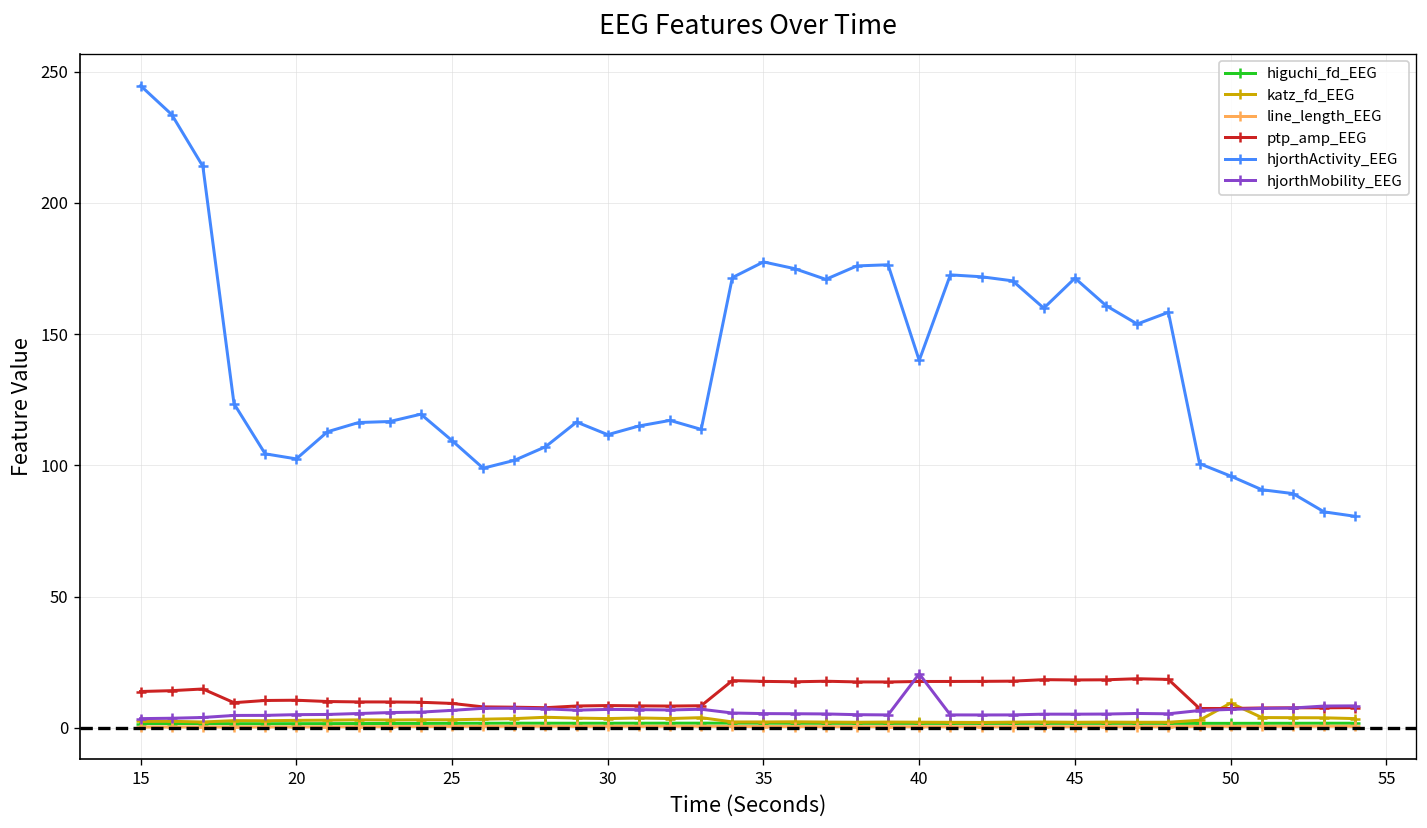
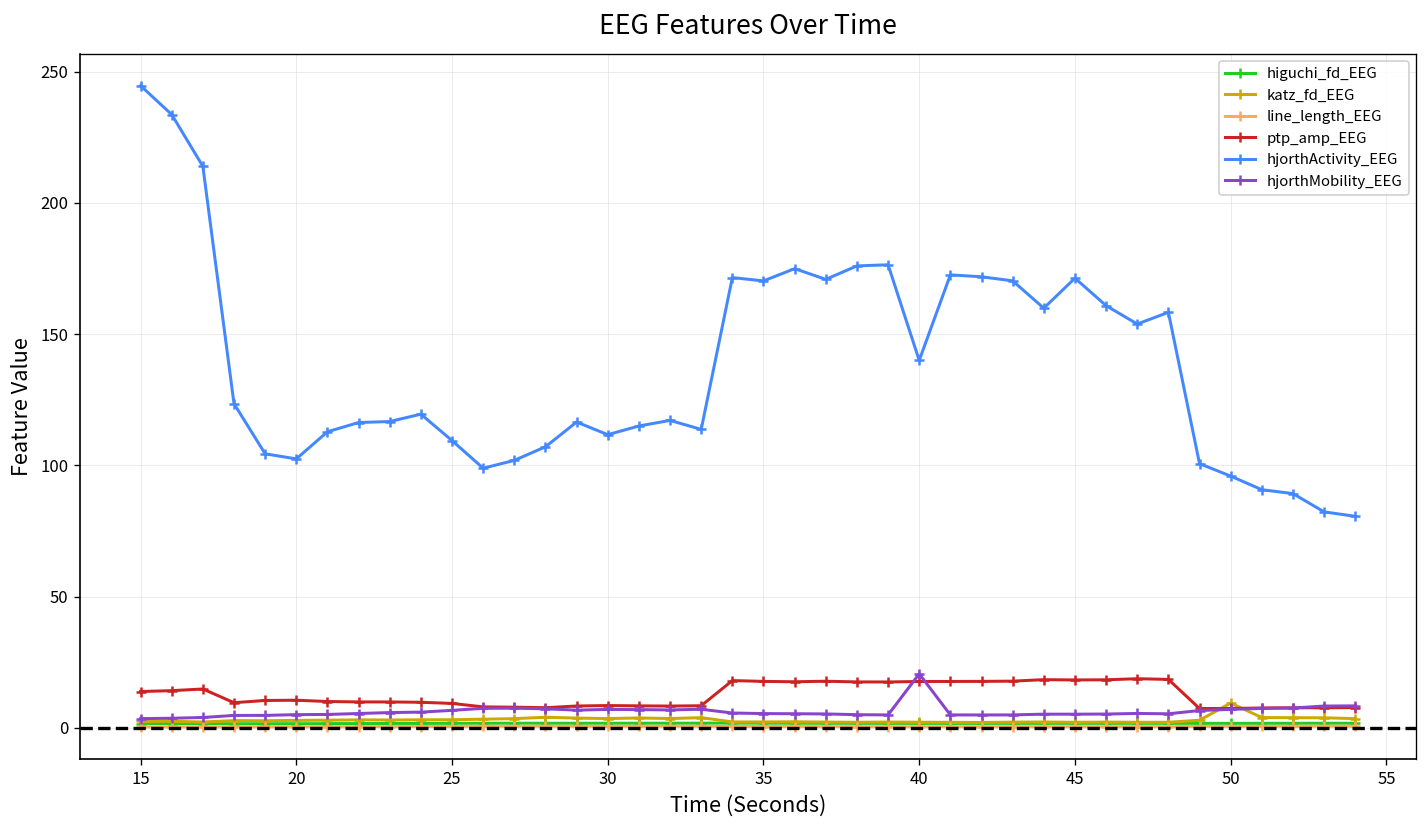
  {
    "higuchi_fd_EEG": {
      "20": 2,
      "25": 2,
      "30": 2
    },
    "katz_fd_EEG": {
      "20": 3,
      "25": 3,
      "30": 4,
      "50": 9
    },
    "line_length_EEG": {
      "15": 0,
      "20": 0,
      "25": 1,
      "30": 1,
      "35": 1,
      "40": 0,
      "45": 0
    },
    "ptp_amp_EEG": {
      "15": 14,
      "20": 11,
      "25": 9,
      "30": 9,
      "35": 18,
      "40": 18,
      "45": 18
    },
    "hjorthActivity_EEG": {
      "15": 245,
      "20": 102,
      "25": 109,
      "30": 112,
-     "35": 178,
+     "35": 170,
      "40": 140,
      "45": 171,
      "50": 96
    },
    "hjorthMobility_EEG": {
      "20": 5,
      "25": 7,
      "30": 7,
      "35": 5,
      "40": 21,
      "45": 5
    }
  }
